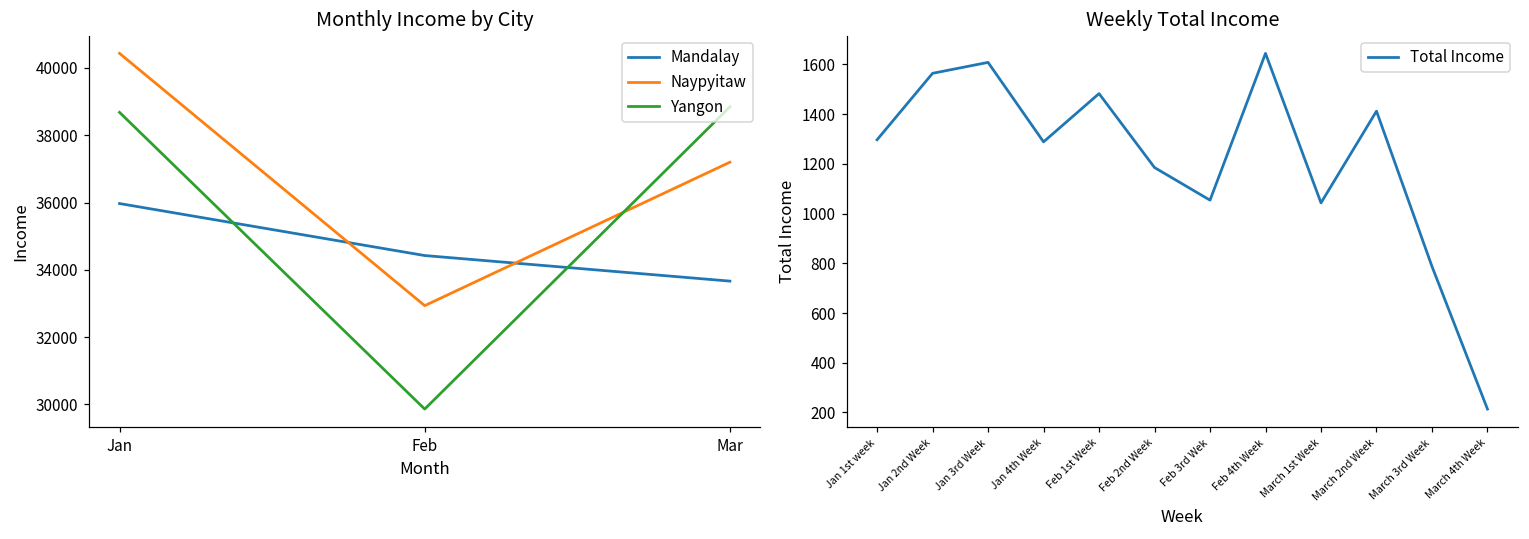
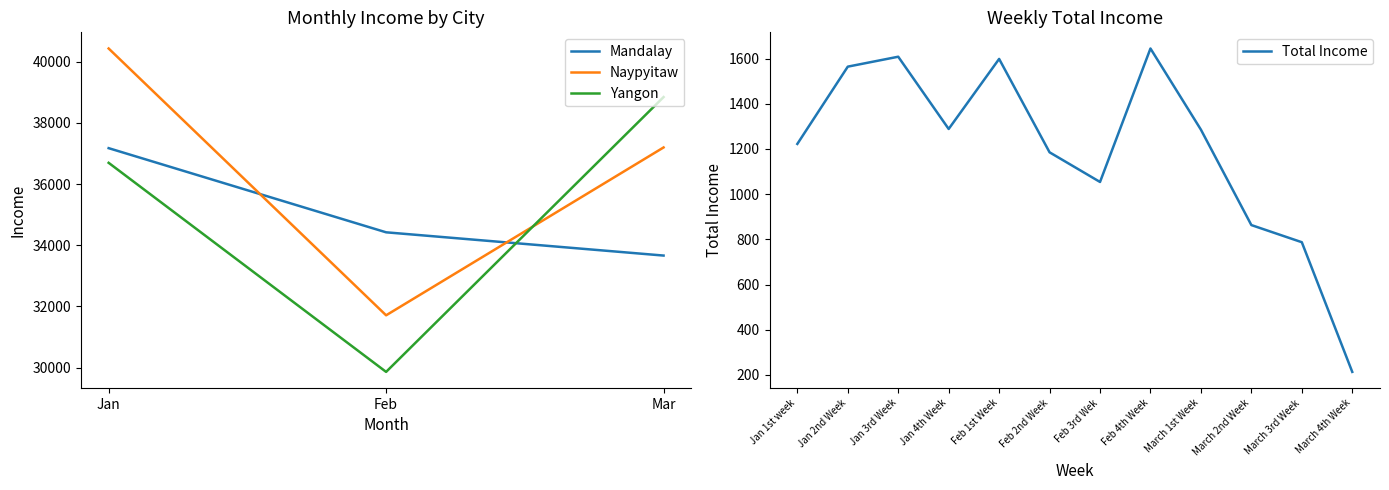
  {
    "Monthly Income by City": {
      "Mandalay": {
-       "Jan": 36000,
+       "Jan": 37200,
        "Feb": 34400,
        "Mar": 33700
      },
      "Naypyitaw": {
        "Jan": 40400,
-       "Feb": 32900,
+       "Feb": 31700,
        "Mar": 37200
      },
      "Yangon": {
-       "Jan": 38700,
+       "Jan": 36700,
        "Feb": 29900
      }
    },
    "Weekly Total Income": {
-     "Jan 1st week": 1300,
+     "Jan 1st week": 1220,
      "Jan 2nd Week": 1560,
      "Jan 3rd Week": 1610,
      "Jan 4th Week": 1290,
-     "Feb 1st Week": 1480,
+     "Feb 1st Week": 1600,
      "Feb 2nd Week": 1190,
      "Feb 3rd Wek": 1050,
      "Feb 4th Week": 1640,
-     "March 1st Week": 1040,
-     "March 2nd Week": 1410,
+     "March 1st Week": 1290,
+     "March 2nd Week": 860,
      "March 3rd Week": 790,
      "March 4th Week": 210
    }
  }
